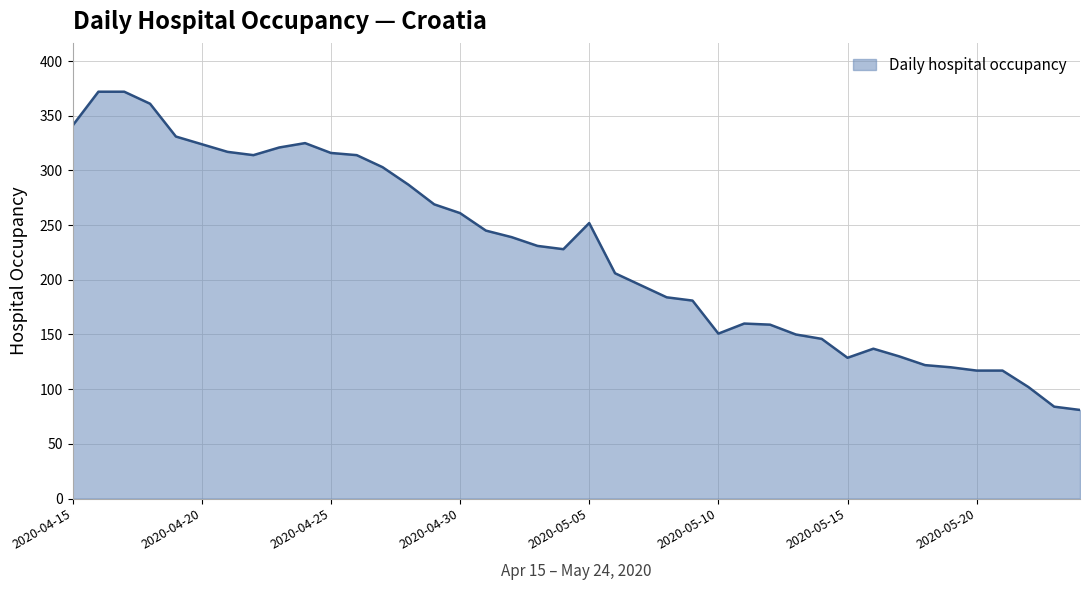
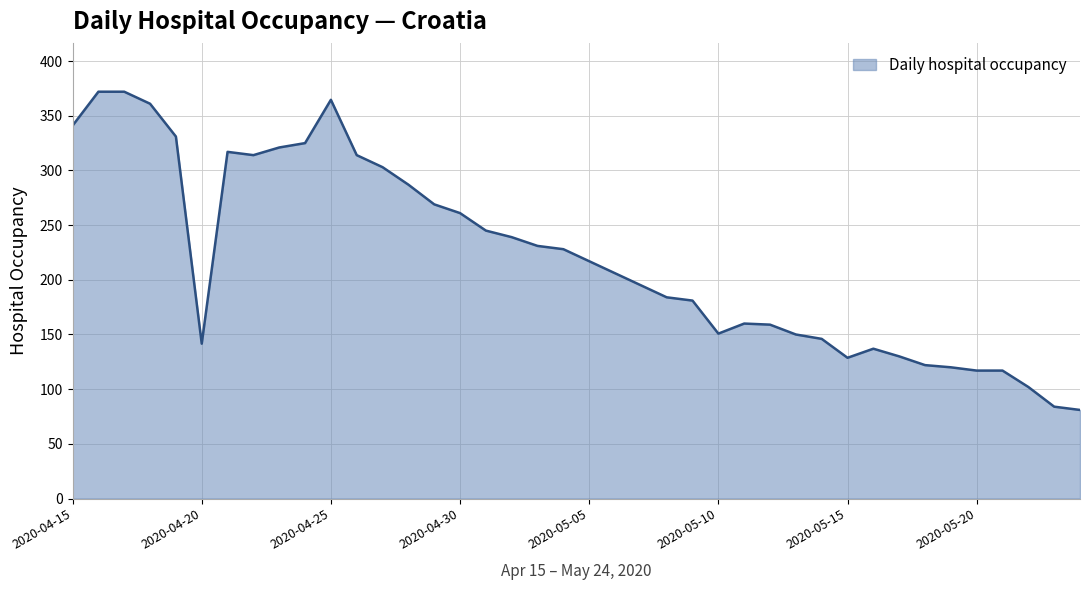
  {
    "2020-04-15": 341,
-   "2020-04-20": 324,
-   "2020-04-25": 316,
+   "2020-04-20": 142,
+   "2020-04-25": 365,
    "2020-04-30": 261,
-   "2020-05-05": 252,
+   "2020-05-05": 217,
    "2020-05-10": 151,
    "2020-05-15": 129,
    "2020-05-20": 117
  }
